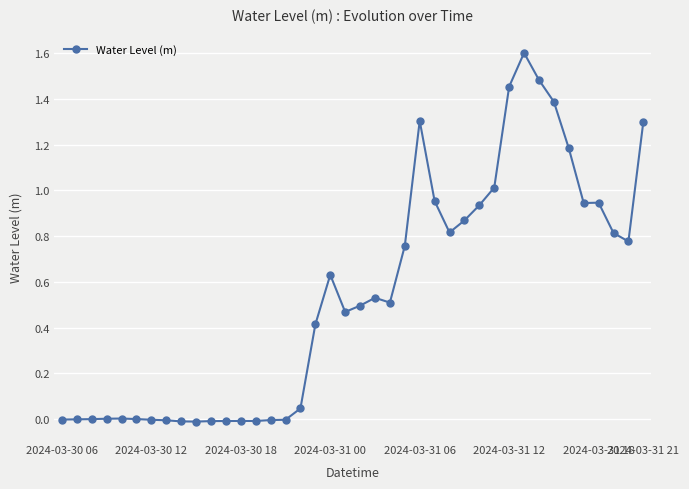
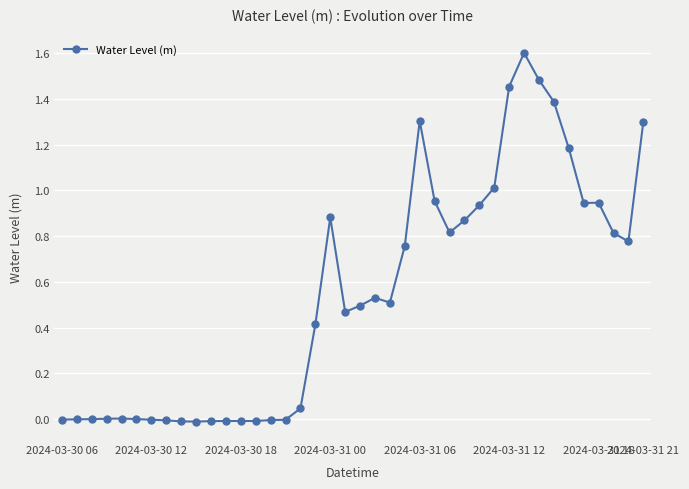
  {
    "2024-03-30 06": 0.00,
    "2024-03-30 12": 0.00,
    "2024-03-30 18": -0.01,
-   "2024-03-31 00": 0.63,
+   "2024-03-31 00": 0.88,
    "2024-03-31 06": 1.30,
    "2024-03-31 12": 1.45
  }
